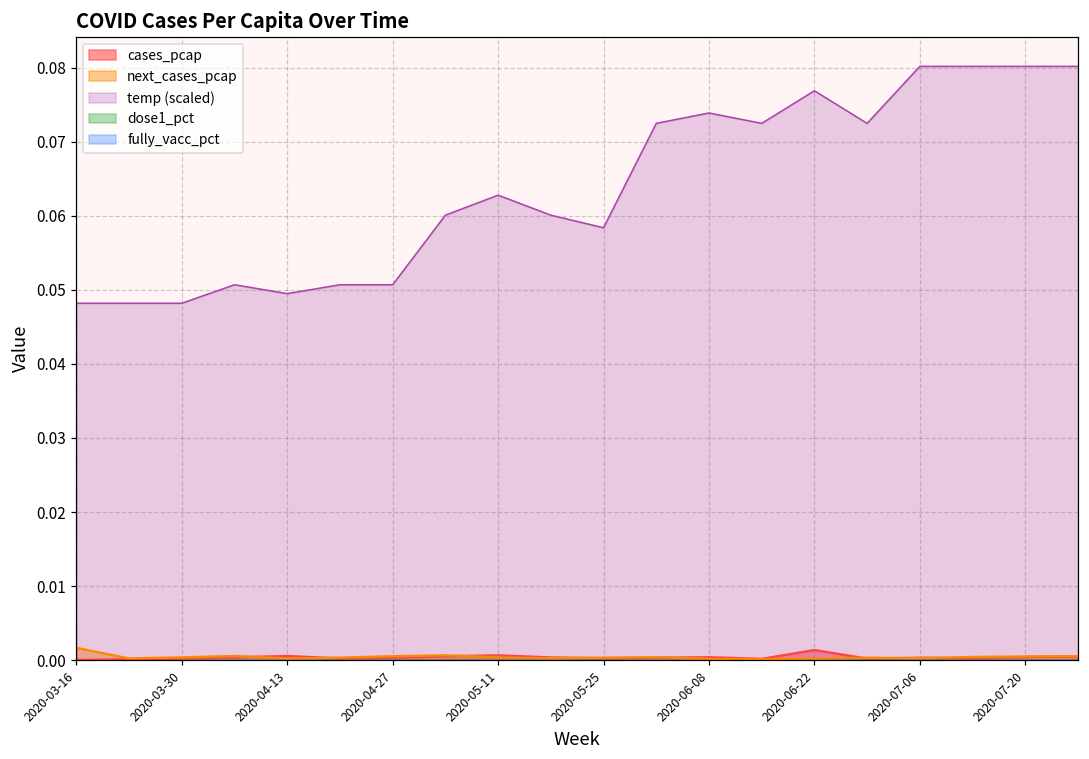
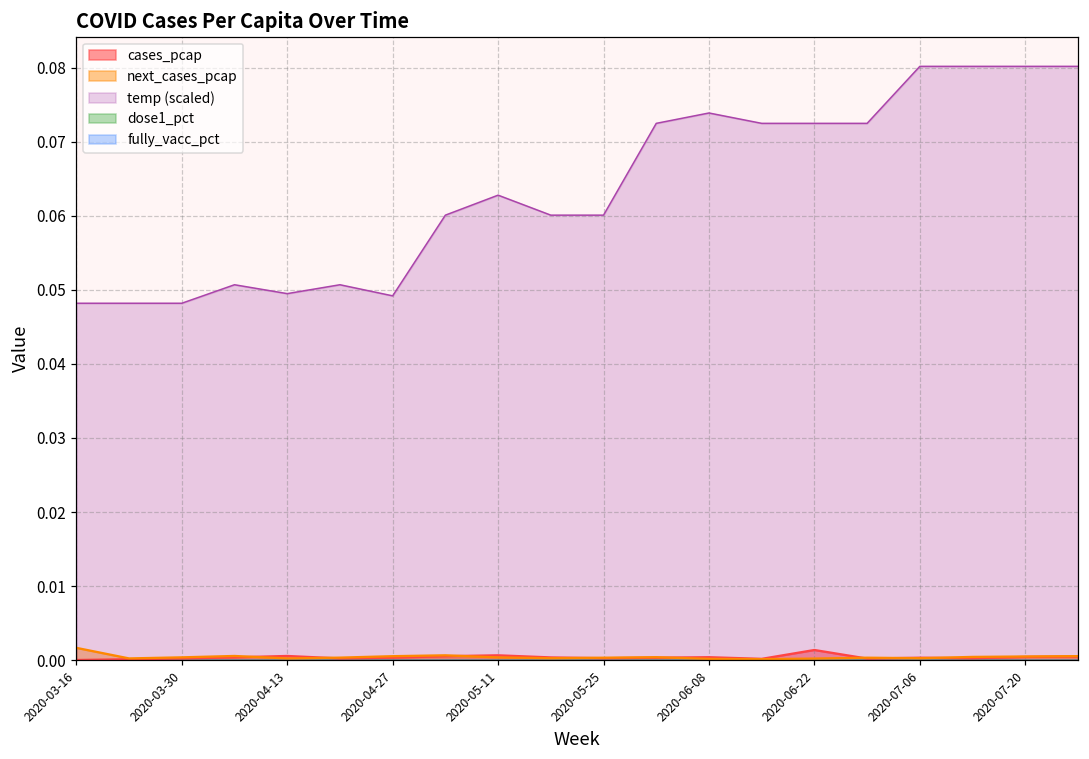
  {
    "cases_pcap": {
      "2020-06-22": 0.001
    },
    "next_cases_pcap": {
      "2020-03-16": 0.002
    },
    "temp (scaled)": {
      "2020-03-16": 0.048,
      "2020-03-30": 0.048,
      "2020-04-13": 0.050,
-     "2020-04-27": 0.051,
+     "2020-04-27": 0.049,
      "2020-05-11": 0.063,
-     "2020-05-25": 0.058,
+     "2020-05-25": 0.060,
      "2020-06-08": 0.074,
-     "2020-06-22": 0.077,
+     "2020-06-22": 0.073,
      "2020-07-06": 0.080,
      "2020-07-20": 0.080
    },
    "fully_vacc_pct": {
      "2020-07-20": 0.000
    }
  }
